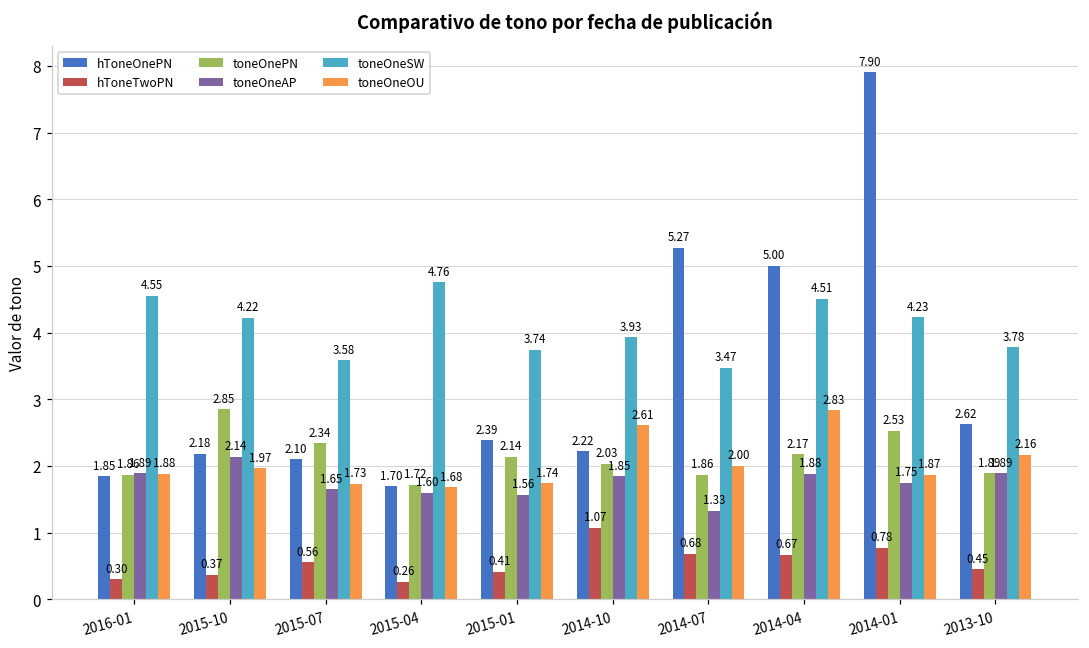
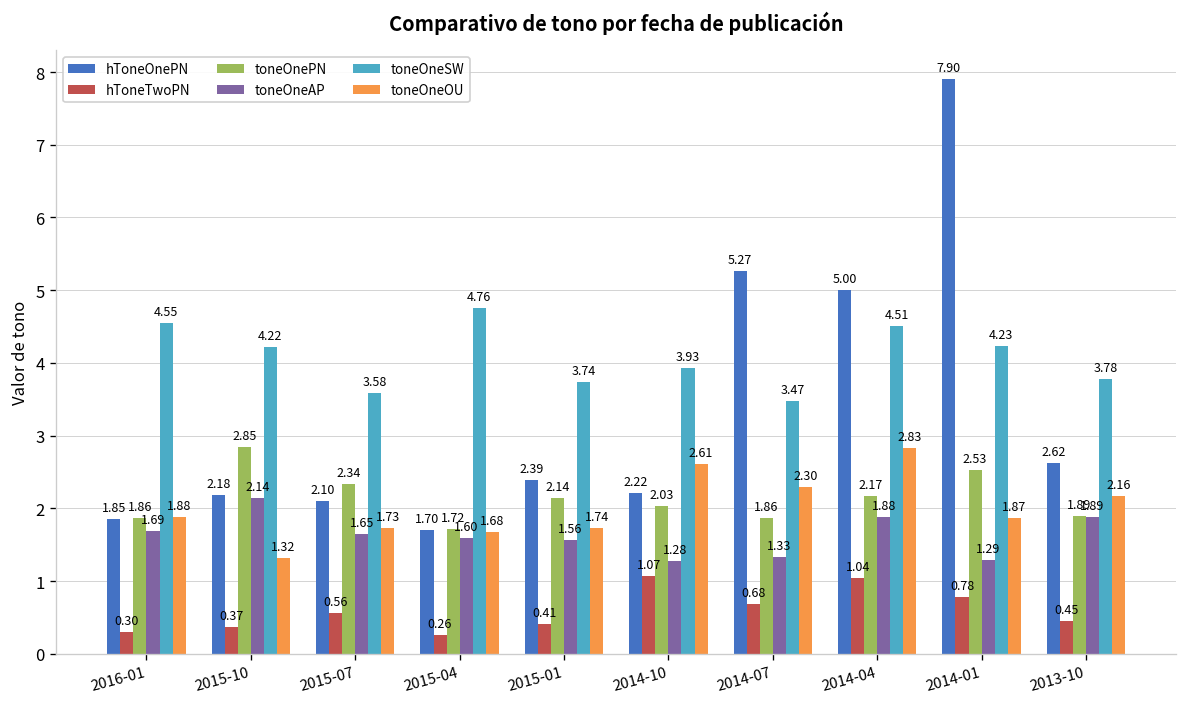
  {
    "hToneTwoPN": {
      "2016-01": 0.30,
      "2015-10": 0.37,
      "2015-07": 0.56,
      "2015-04": 0.26,
      "2015-01": 0.41,
      "2014-10": 1.07,
      "2014-07": 0.68,
-     "2014-04": 0.67,
+     "2014-04": 1.04,
      "2014-01": 0.78,
      "2013-10": 0.45
    },
    "toneOnePN": {
      "2016-01": 1.86,
      "2015-10": 2.85,
      "2015-07": 2.34,
      "2015-04": 1.72,
      "2015-01": 2.14,
      "2014-10": 2.03,
      "2014-07": 1.86,
      "2014-04": 2.17,
      "2014-01": 2.53
    },
    "toneOneAP": {
-     "2016-01": 1.89,
+     "2016-01": 1.69,
      "2015-10": 2.14,
      "2015-07": 1.65,
      "2015-04": 1.60,
      "2015-01": 1.56,
-     "2014-10": 1.85,
+     "2014-10": 1.28,
      "2014-07": 1.33,
      "2014-04": 1.88,
-     "2014-01": 1.75
+     "2014-01": 1.29
    },
    "toneOneOU": {
      "2016-01": 1.88,
-     "2015-10": 1.97,
+     "2015-10": 1.32,
      "2015-07": 1.73,
      "2015-04": 1.68,
      "2015-01": 1.74,
      "2014-10": 2.61,
-     "2014-07": 2.00,
+     "2014-07": 2.30,
      "2014-04": 2.83,
      "2014-01": 1.87,
      "2013-10": 2.16
    }
  }
